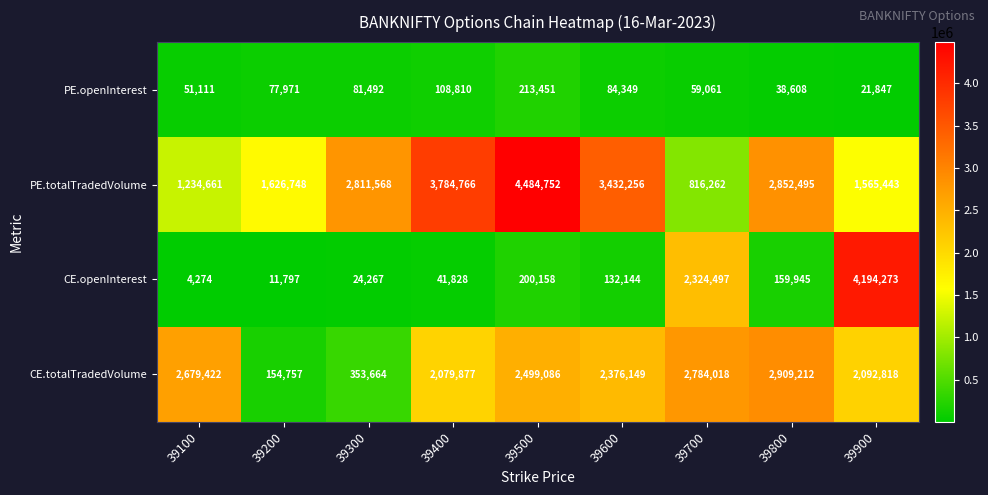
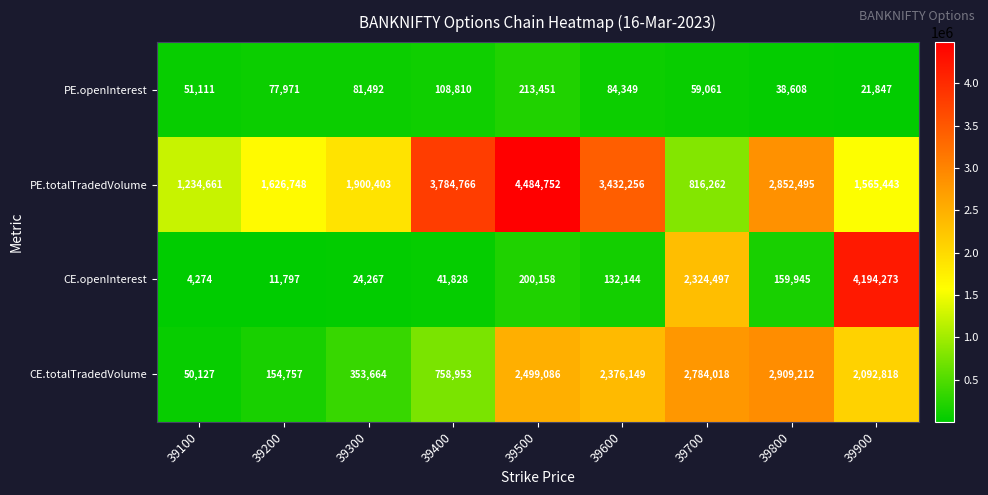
  {
    "PE.openInterest": {
      "39100": "51,111",
      "39200": "77,971",
      "39300": "81,492",
      "39400": "108,810",
      "39500": "213,451",
      "39600": "84,349",
      "39700": "59,061",
      "39800": "38,608",
      "39900": "21,847"
    },
    "PE.totalTradedVolume": {
      "39100": "1,234,661",
      "39200": "1,626,748",
-     "39300": "2,811,568",
+     "39300": "1,900,403",
      "39400": "3,784,766",
      "39500": "4,484,752",
      "39600": "3,432,256",
      "39700": "816,262",
      "39800": "2,852,495",
      "39900": "1,565,443"
    },
    "CE.openInterest": {
      "39100": "4,274",
      "39200": "11,797",
      "39300": "24,267",
      "39400": "41,828",
      "39500": "200,158",
      "39600": "132,144",
      "39700": "2,324,497",
      "39800": "159,945",
      "39900": "4,194,273"
    },
    "CE.totalTradedVolume": {
-     "39100": "2,679,422",
+     "39100": "50,127",
      "39200": "154,757",
      "39300": "353,664",
-     "39400": "2,079,877",
+     "39400": "758,953",
      "39500": "2,499,086",
      "39600": "2,376,149",
      "39700": "2,784,018",
      "39800": "2,909,212",
      "39900": "2,092,818"
    }
  }
